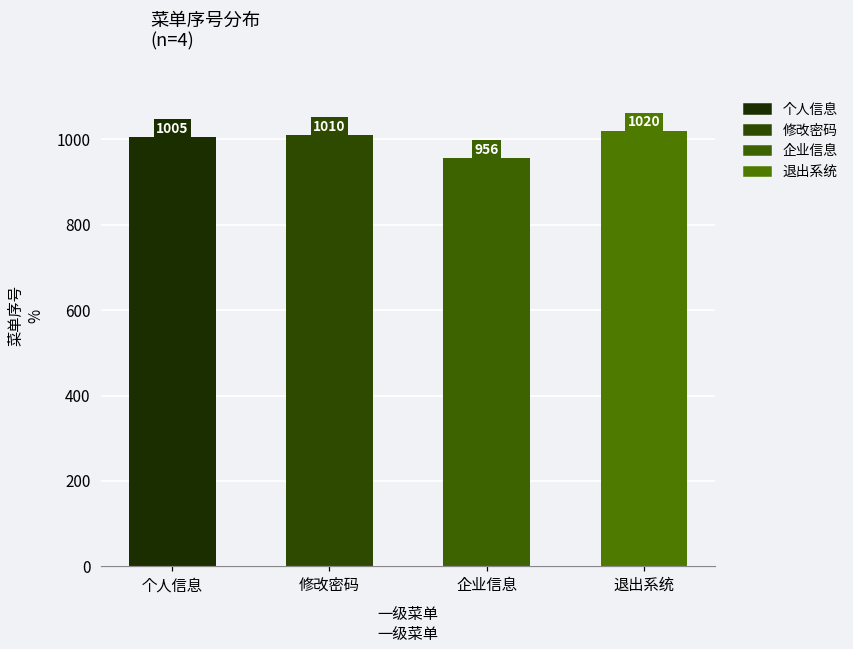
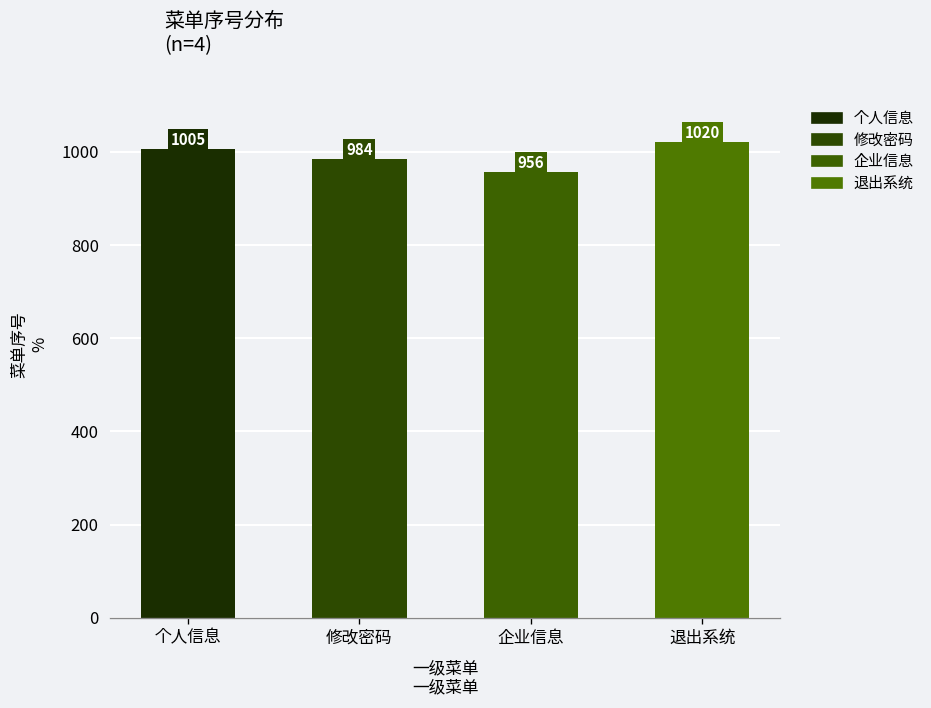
  {
-   "修改密码": 1010
+   "修改密码": 984
  }
